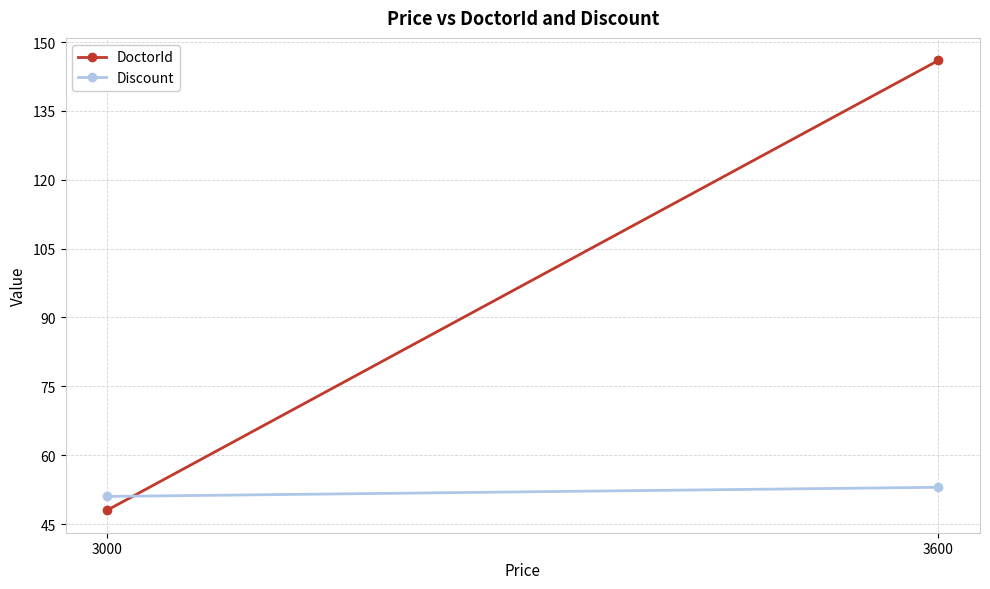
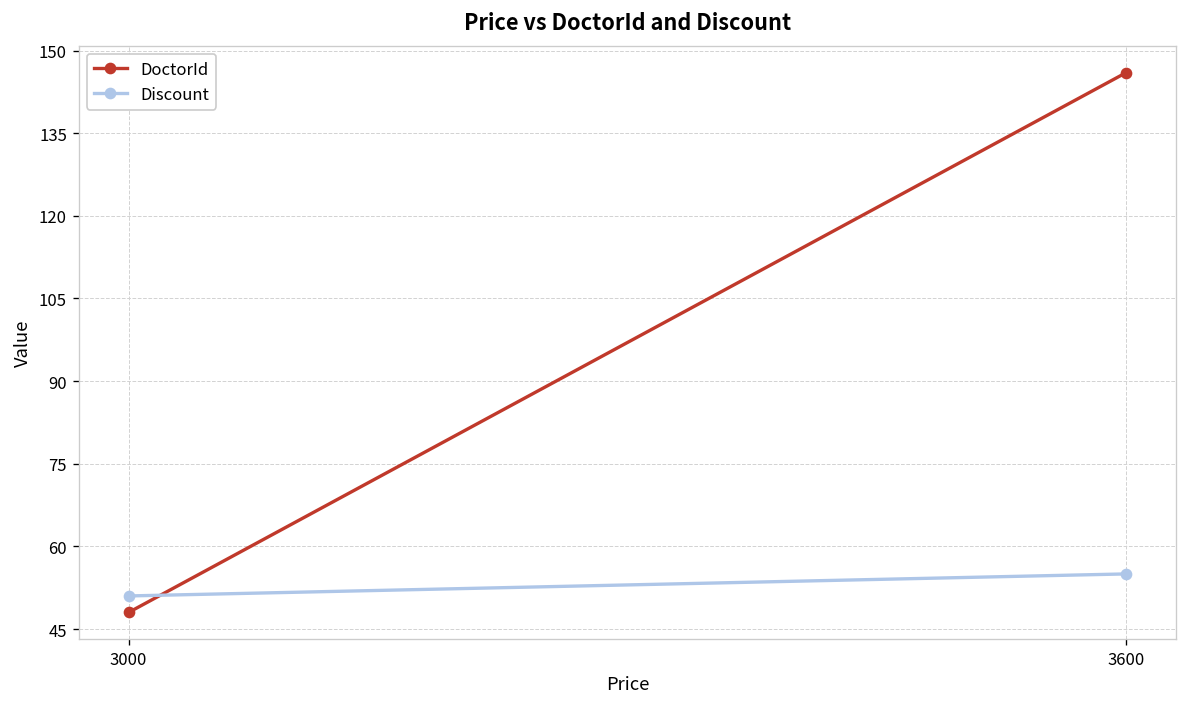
  {
    "DoctorId": {
      "3000": 48,
      "3600": 146
    },
    "Discount": {
      "3000": 51,
-     "3600": 53
+     "3600": 55
    }
  }
